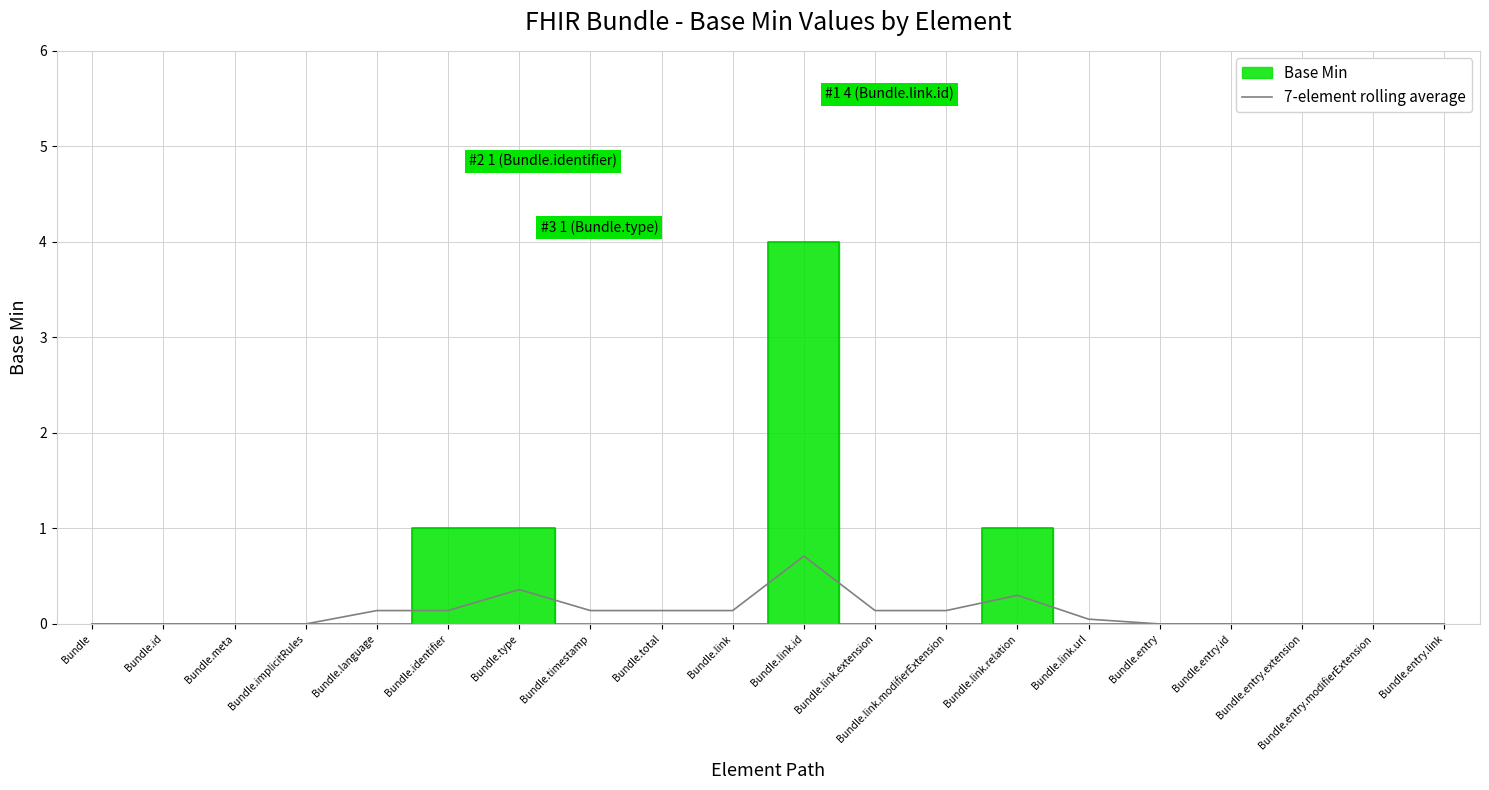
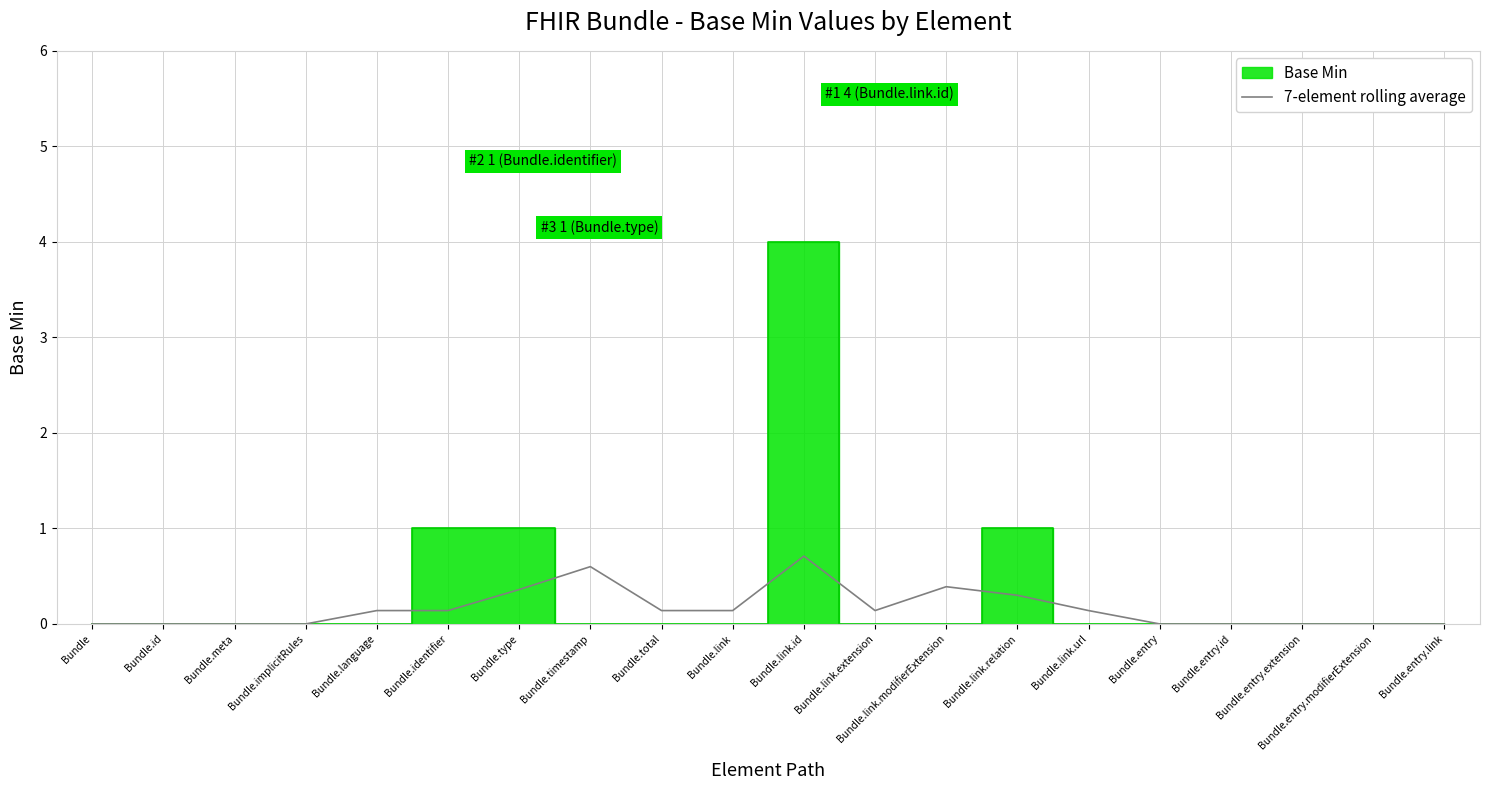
  {
    "7-element rolling average": {
      "Bundle.language": 0.1,
      "Bundle.identifier": 0.1,
      "Bundle.type": 0.4,
-     "Bundle.timestamp": 0.1,
+     "Bundle.timestamp": 0.6,
      "Bundle.total": 0.1,
      "Bundle.link": 0.1,
      "Bundle.link.id": 0.7,
      "Bundle.link.extension": 0.1,
-     "Bundle.link.modifierExtension": 0.1,
+     "Bundle.link.modifierExtension": 0.4,
      "Bundle.link.relation": 0.3,
-     "Bundle.link.url": 0.05
+     "Bundle.link.url": 0.14
    }
  }
